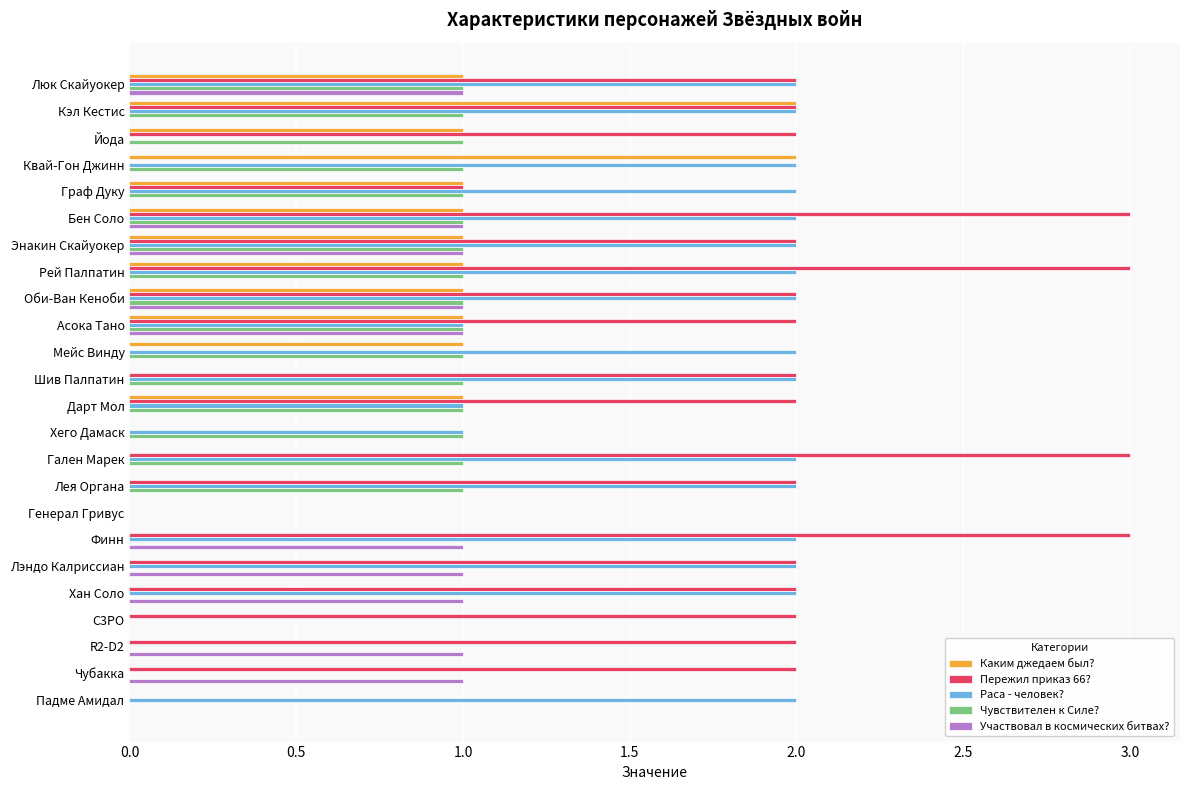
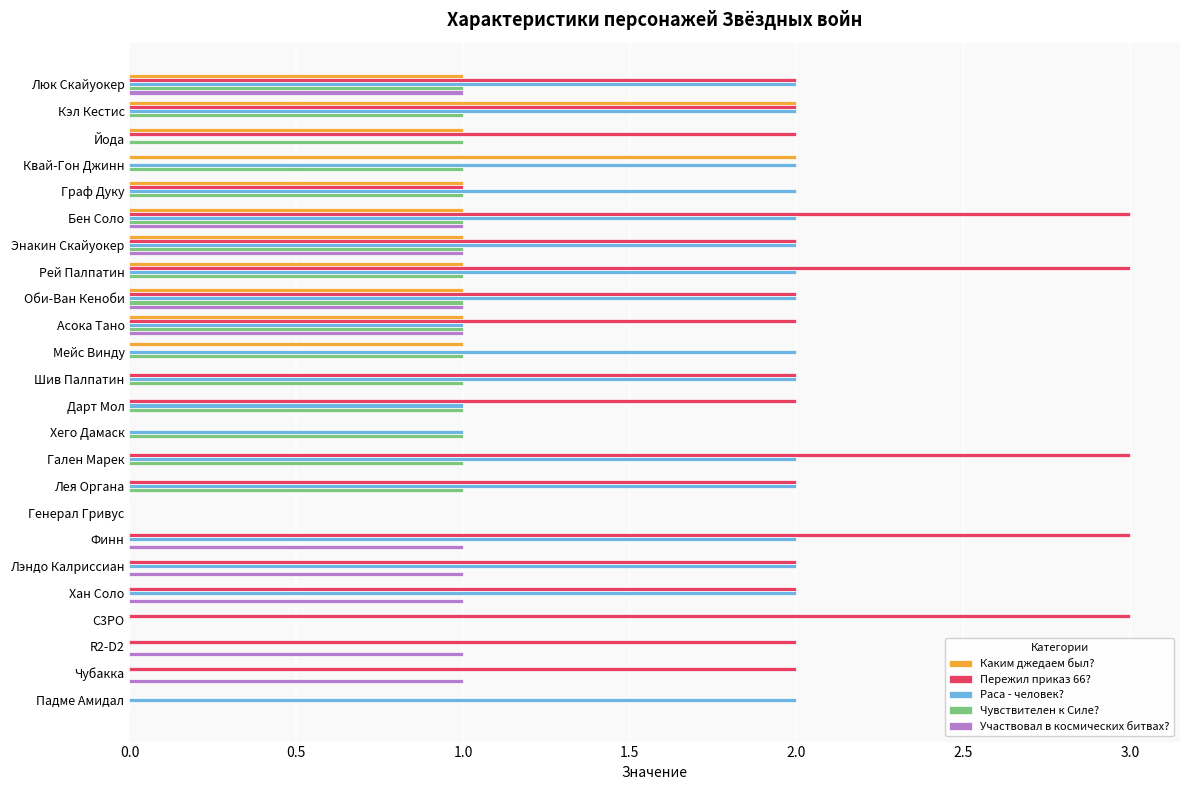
  {
    "Каким джедаем был?": {
      "Люк Скайуокер": 1,
      "Кэл Кестис": 2,
      "Йода": 1,
      "Квай-Гон Джинн": 2,
      "Граф Дуку": 1,
      "Бен Соло": 1,
      "Энакин Скайуокер": 1,
      "Рей Палпатин": 1,
      "Оби-Ван Кеноби": 1,
      "Асока Тано": 1,
      "Мейс Винду": 1,
      "Шив Палпатин": 0,
-     "Дарт Мол": 1,
+     "Дарт Мол": 0,
      "Хего Дамаск": 0,
      "Гален Марек": 0,
      "Лея Органа": 0,
      "Генерал Гривус": 0,
      "Финн": 0,
      "Лэндо Калриссиан": 0,
      "Хан Соло": 0,
      "C3PO": 0,
      "R2-D2": 0,
      "Чубакка": 0,
      "Падме Амидал": 0
    },
    "Пережил приказ 66?": {
      "Люк Скайуокер": 2,
      "Кэл Кестис": 2,
      "Йода": 2,
      "Квай-Гон Джинн": 0,
      "Граф Дуку": 1,
      "Бен Соло": 3,
      "Энакин Скайуокер": 2,
      "Рей Палпатин": 3,
      "Оби-Ван Кеноби": 2,
      "Асока Тано": 2,
      "Мейс Винду": 0,
      "Шив Палпатин": 2,
      "Дарт Мол": 2,
      "Хего Дамаск": 0,
      "Гален Марек": 3,
      "Лея Органа": 2,
      "Генерал Гривус": 0,
      "Финн": 3,
      "Лэндо Калриссиан": 2,
      "Хан Соло": 2,
-     "C3PO": 2,
+     "C3PO": 3,
      "R2-D2": 2,
      "Чубакка": 2,
      "Падме Амидал": 0
    },
    "Раса - человек?": {
      "Люк Скайуокер": 2,
      "Кэл Кестис": 2,
      "Йода": 0,
      "Квай-Гон Джинн": 2,
      "Граф Дуку": 2,
      "Бен Соло": 2,
      "Энакин Скайуокер": 2,
      "Рей Палпатин": 2,
      "Оби-Ван Кеноби": 2,
      "Асока Тано": 1,
      "Мейс Винду": 2,
      "Шив Палпатин": 2,
      "Дарт Мол": 1,
      "Хего Дамаск": 1,
      "Гален Марек": 2,
      "Лея Органа": 2,
      "Генерал Гривус": 0,
      "Финн": 2,
      "Лэндо Калриссиан": 2,
      "Хан Соло": 2,
      "C3PO": 0,
      "R2-D2": 0,
      "Чубакка": 0,
      "Падме Амидал": 2
    },
    "Чувствителен к Силе?": {
      "Люк Скайуокер": 1,
      "Кэл Кестис": 1,
      "Йода": 1,
      "Квай-Гон Джинн": 1,
      "Граф Дуку": 1,
      "Бен Соло": 1,
      "Энакин Скайуокер": 1,
      "Рей Палпатин": 1,
      "Оби-Ван Кеноби": 1,
      "Асока Тано": 1,
      "Мейс Винду": 1,
      "Шив Палпатин": 1,
      "Дарт Мол": 1,
      "Хего Дамаск": 1,
      "Гален Марек": 1,
      "Лея Органа": 1,
      "Генерал Гривус": 0,
      "Финн": 0,
      "Лэндо Калриссиан": 0,
      "Хан Соло": 0,
      "C3PO": 0,
      "R2-D2": 0,
      "Чубакка": 0,
      "Падме Амидал": 0
    },
    "Участвовал в космических битвах?": {
      "Люк Скайуокер": 1,
      "Кэл Кестис": 0,
      "Йода": 0,
      "Квай-Гон Джинн": 0,
      "Граф Дуку": 0,
      "Бен Соло": 1,
      "Энакин Скайуокер": 1,
      "Рей Палпатин": 0,
      "Оби-Ван Кеноби": 1,
      "Асока Тано": 1,
      "Мейс Винду": 0,
      "Шив Палпатин": 0,
      "Дарт Мол": 0,
      "Хего Дамаск": 0,
      "Гален Марек": 0,
      "Лея Органа": 0,
      "Генерал Гривус": 0,
      "Финн": 1,
      "Лэндо Калриссиан": 1,
      "Хан Соло": 1,
      "C3PO": 0,
      "R2-D2": 1,
      "Чубакка": 1,
      "Падме Амидал": 0
    }
  }
